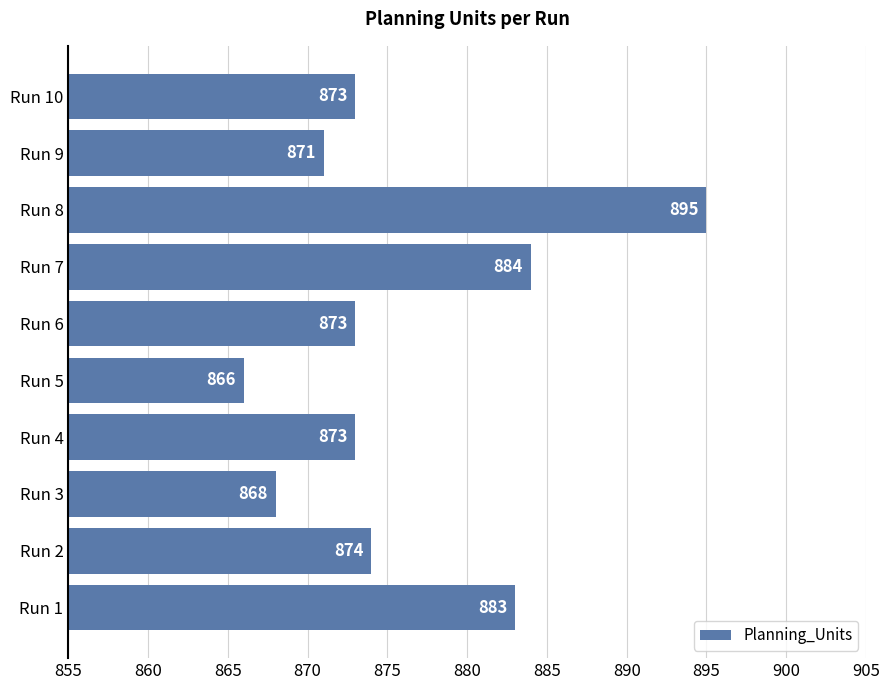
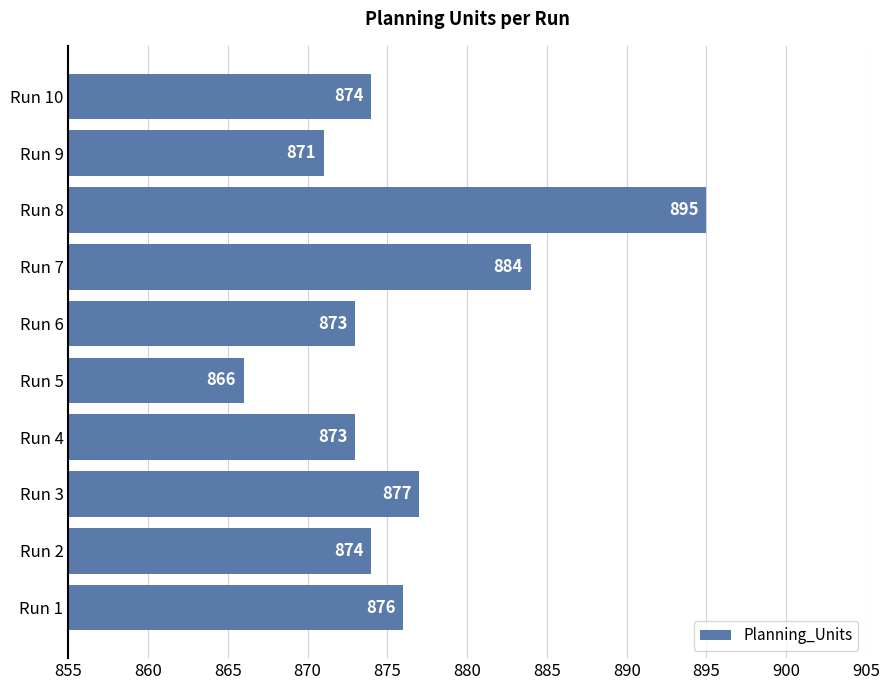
  {
-   "Run 10": 873,
+   "Run 10": 874,
    "Run 9": 871,
    "Run 8": 895,
    "Run 7": 884,
    "Run 6": 873,
    "Run 5": 866,
    "Run 4": 873,
-   "Run 3": 868,
+   "Run 3": 877,
    "Run 2": 874,
-   "Run 1": 883
+   "Run 1": 876
  }
